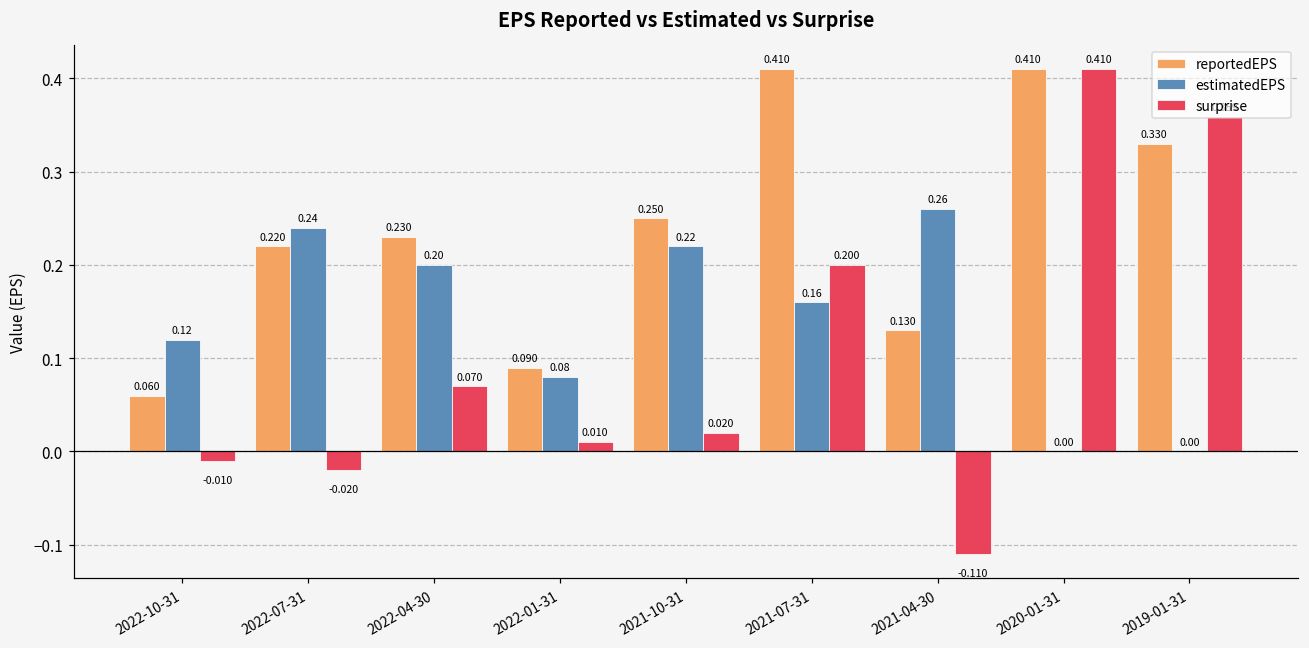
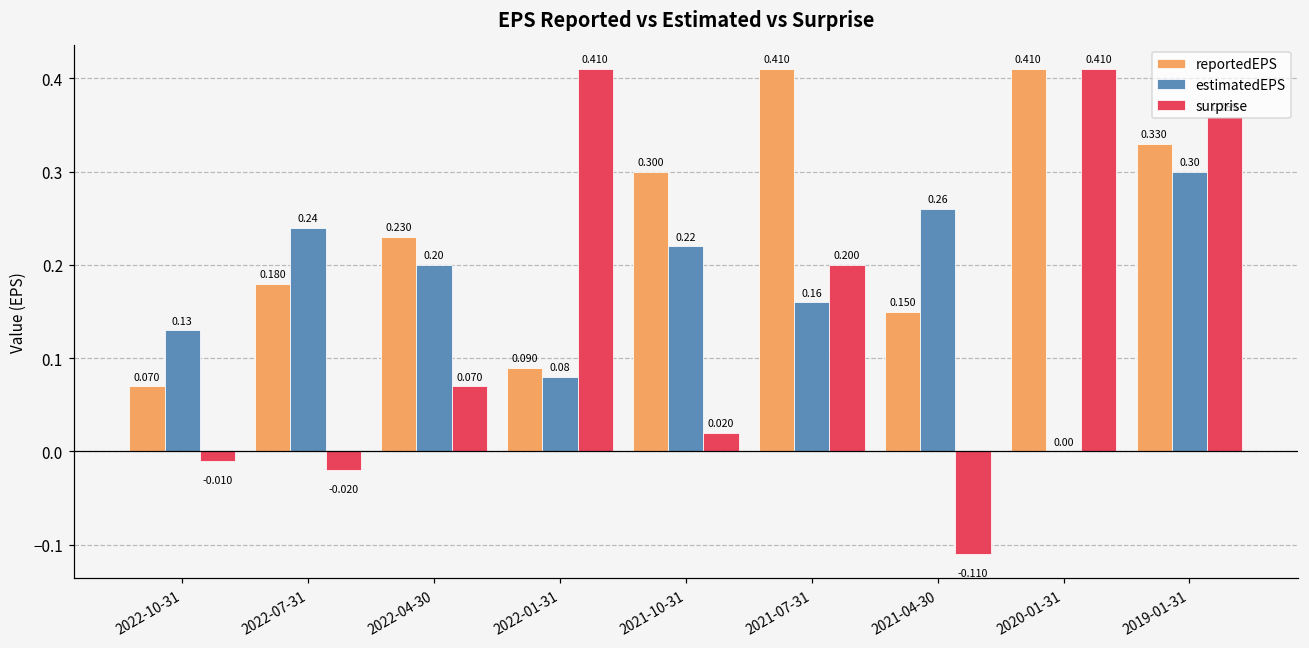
  {
    "reportedEPS": {
-     "2022-10-31": 0.060,
-     "2022-07-31": 0.220,
+     "2022-10-31": 0.070,
+     "2022-07-31": 0.180,
      "2022-04-30": 0.230,
      "2022-01-31": 0.090,
-     "2021-10-31": 0.250,
+     "2021-10-31": 0.300,
      "2021-07-31": 0.410,
-     "2021-04-30": 0.130,
+     "2021-04-30": 0.150,
      "2020-01-31": 0.410,
      "2019-01-31": 0.330
    },
    "estimatedEPS": {
-     "2022-10-31": 0.12,
+     "2022-10-31": 0.13,
      "2022-07-31": 0.24,
      "2022-04-30": 0.20,
      "2022-01-31": 0.08,
      "2021-10-31": 0.22,
      "2021-07-31": 0.16,
      "2021-04-30": 0.26,
      "2020-01-31": 0.00,
-     "2019-01-31": 0.00
+     "2019-01-31": 0.30
    },
    "surprise": {
      "2022-10-31": -0.010,
      "2022-07-31": -0.020,
      "2022-04-30": 0.070,
-     "2022-01-31": 0.010,
+     "2022-01-31": 0.410,
      "2021-10-31": 0.020,
      "2021-07-31": 0.200,
      "2021-04-30": -0.110,
      "2020-01-31": 0.410
    }
  }
